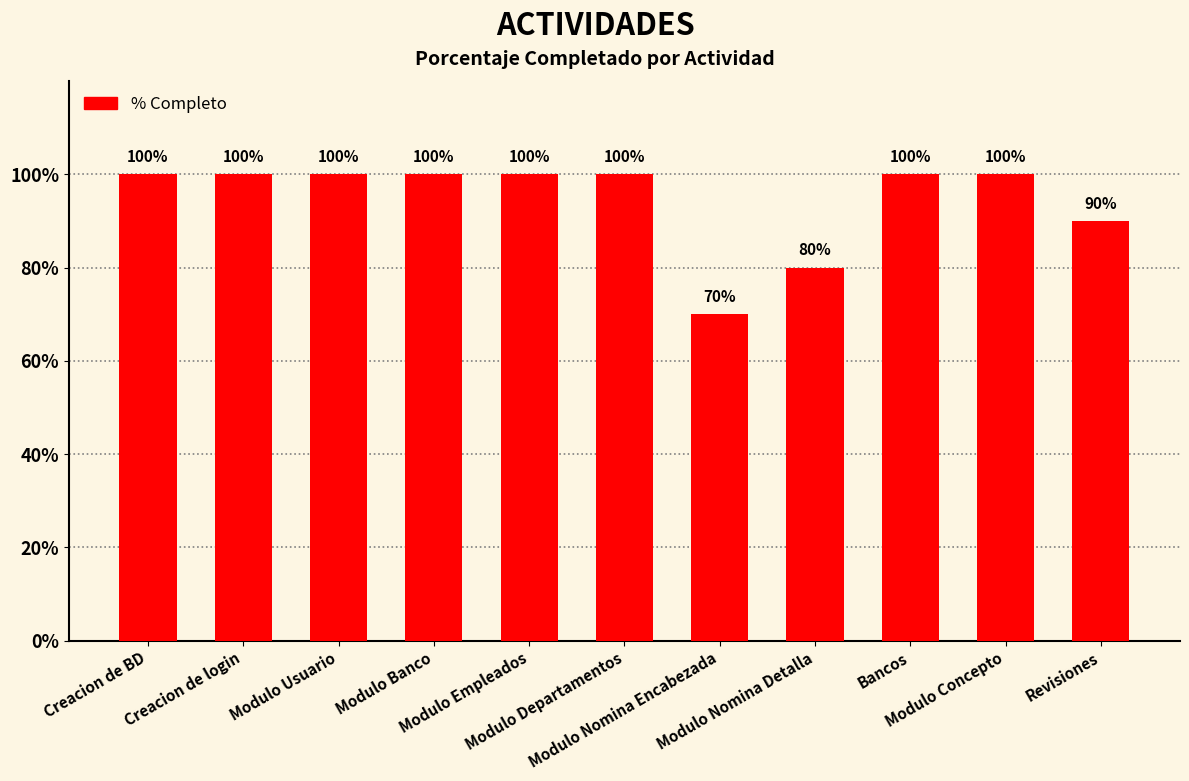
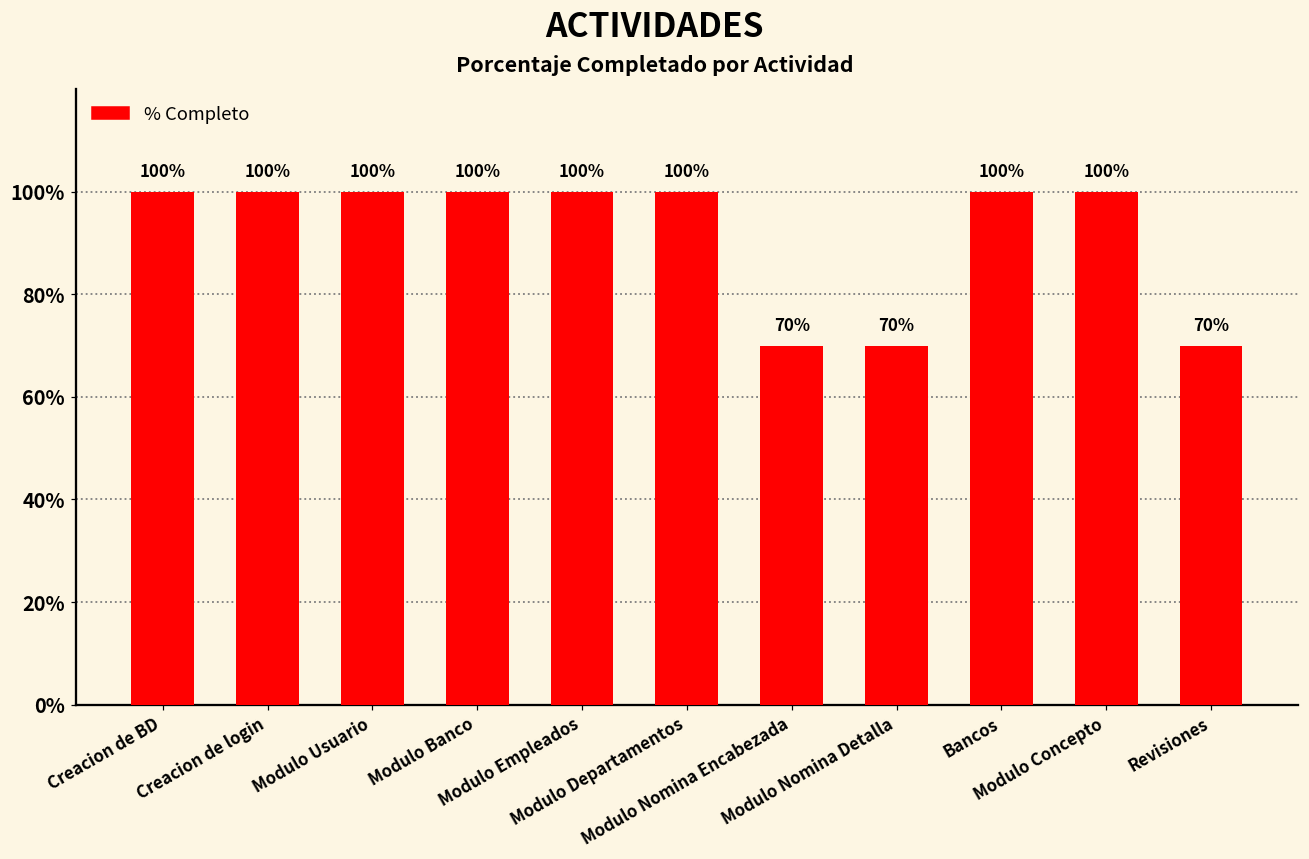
  {
    "Creacion de BD": "100%",
    "Creacion de login": "100%",
    "Modulo Usuario": "100%",
    "Modulo Banco": "100%",
    "Modulo Empleados": "100%",
    "Modulo Departamentos": "100%",
    "Modulo Nomina Encabezada": "70%",
-   "Modulo Nomina Detalla": "80%",
+   "Modulo Nomina Detalla": "70%",
    "Bancos": "100%",
    "Modulo Concepto": "100%",
-   "Revisiones": "90%"
+   "Revisiones": "70%"
  }
